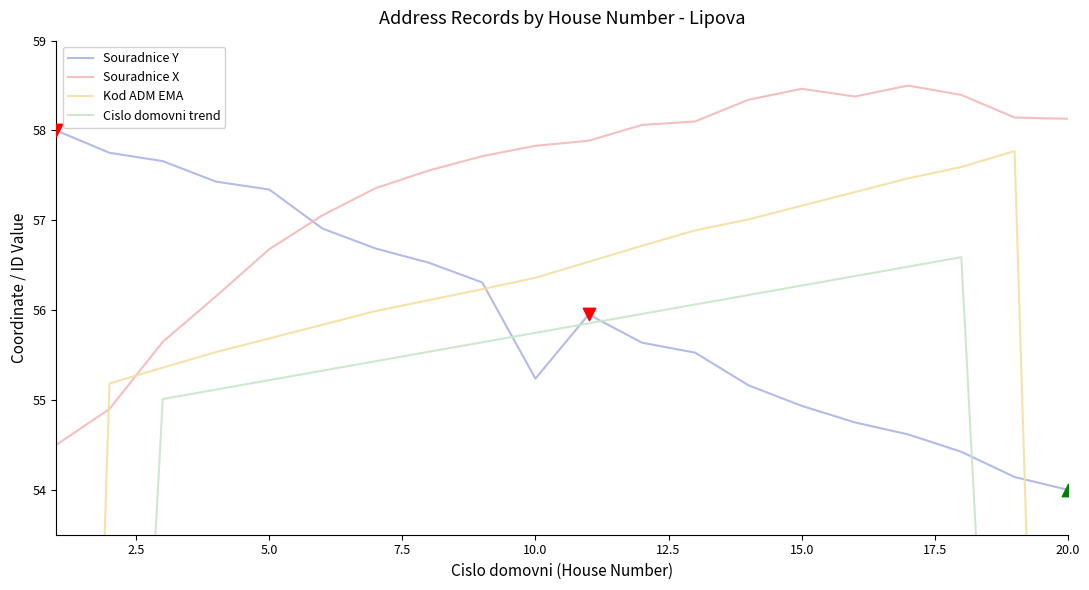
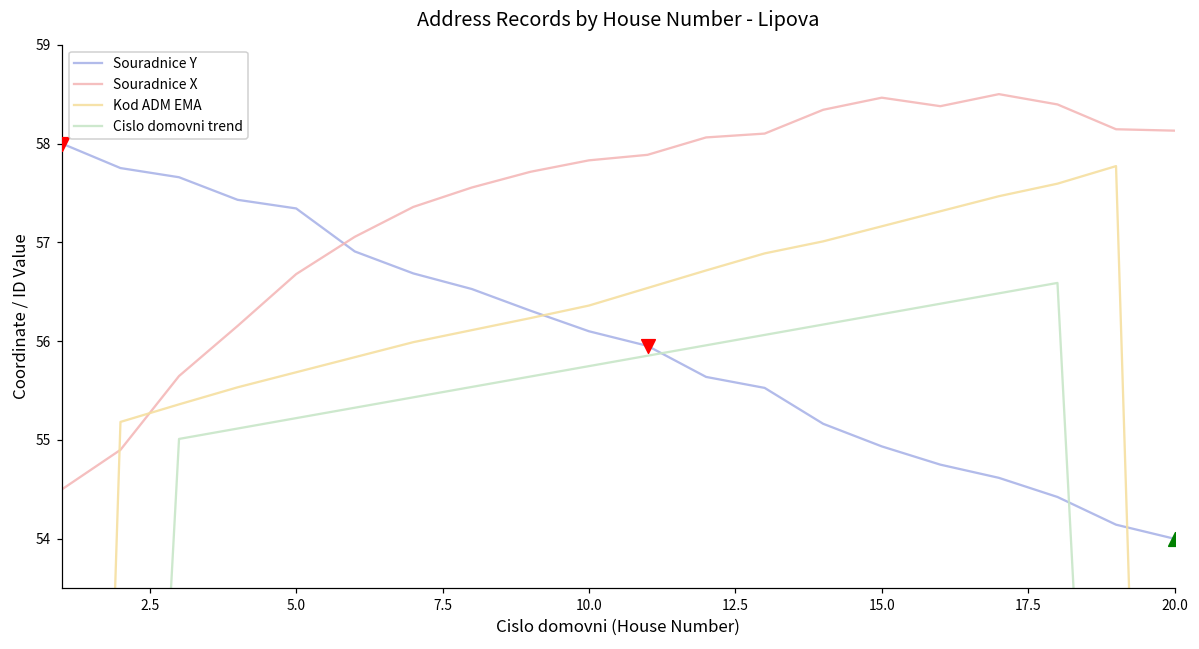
  {
    "Souradnice Y": {
      "5.0": 57.3,
-     "10.0": 55.2,
+     "10.0": 56.1,
      "15.0": 54.9
    },
    "Cislo domovni trend": {
      "5.0": 55.2,
      "10.0": 55.7,
      "15.0": 56.3
    }
  }
